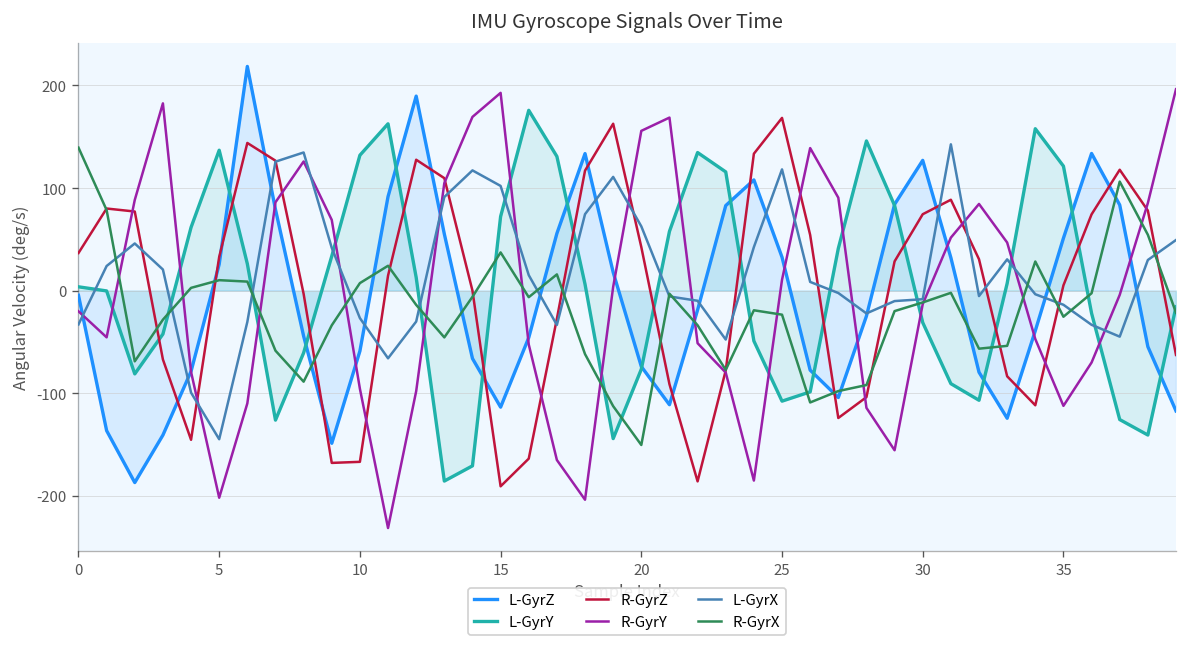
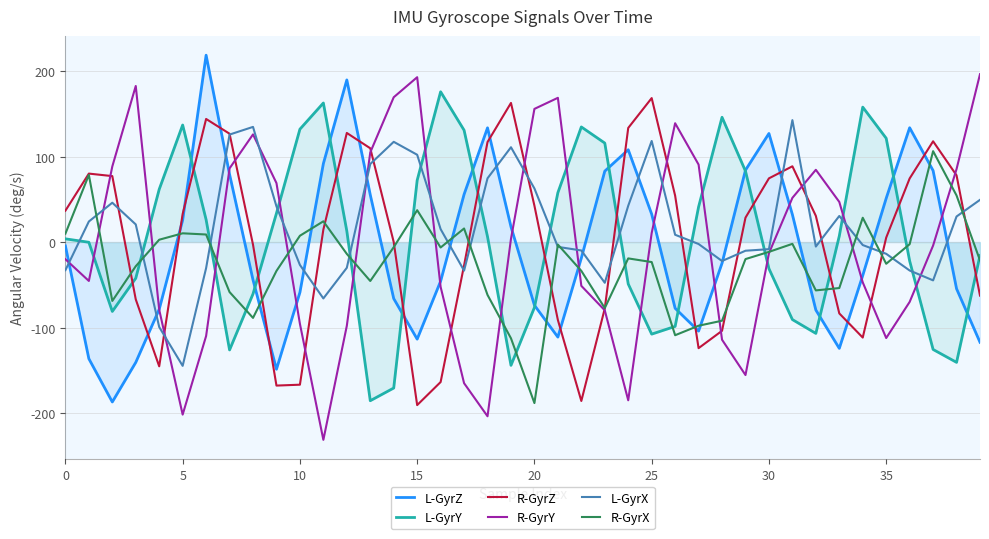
  {
    "R-GyrZ": {
      "0": 40,
      "5": 30,
      "10": -170,
      "15": -190,
      "20": 40,
      "25": 170,
      "30": 70,
      "35": 10
    },
    "R-GyrY": {
      "0": -20,
      "5": -200,
      "10": -100,
      "15": 190,
      "20": 160,
      "25": 10,
      "35": -110
    },
    "L-GyrX": {
      "0": -30,
      "5": -140,
      "10": -30,
      "15": 100,
      "20": 60,
      "25": 120,
      "30": -10,
      "35": -10
    },
    "R-GyrX": {
-     "0": 140,
+     "0": 10,
      "5": 10,
      "10": 10,
      "15": 40,
-     "20": -150,
+     "20": -190,
      "25": -20,
      "35": -30
    }
  }
